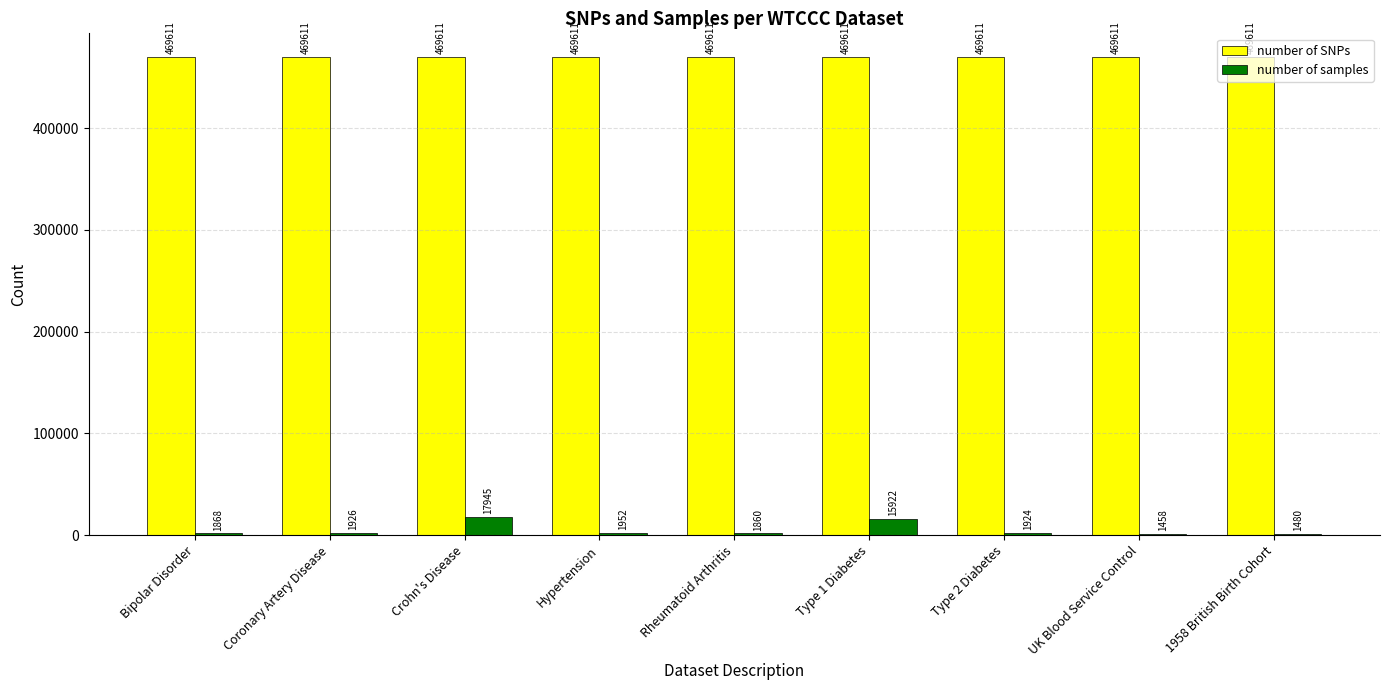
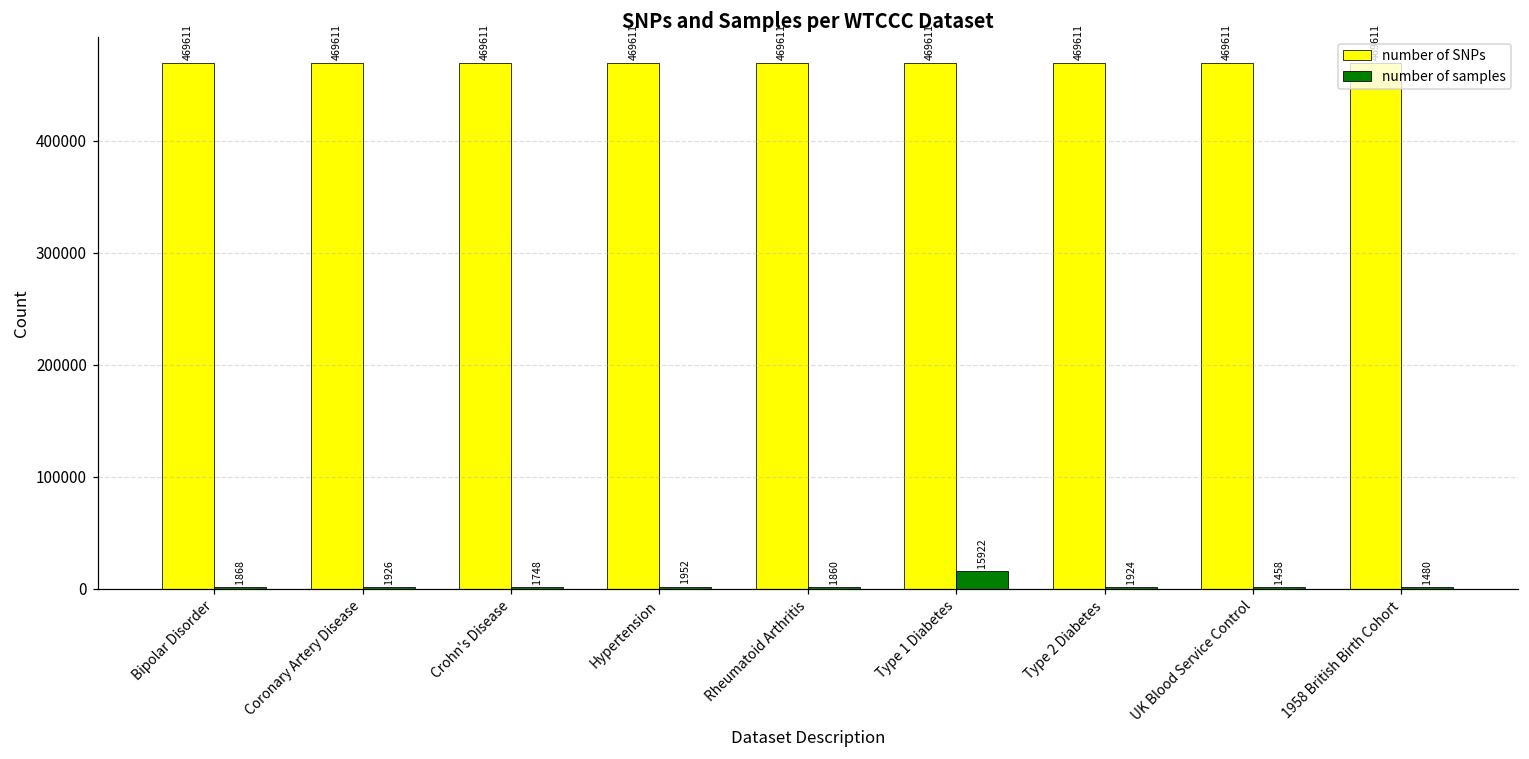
  {
    "number of SNPs": {
      "Bipolar Disorder": 469611,
      "Coronary Artery Disease": 469611,
      "Crohn's Disease": 469611,
      "Hypertension": 469611,
      "Rheumatoid Arthritis": 469611,
      "Type 1 Diabetes": 469611,
      "Type 2 Diabetes": 469611,
      "UK Blood Service Control": 469611
    },
    "number of samples": {
      "Bipolar Disorder": 1868,
      "Coronary Artery Disease": 1926,
-     "Crohn's Disease": 17945,
+     "Crohn's Disease": 1748,
      "Hypertension": 1952,
      "Rheumatoid Arthritis": 1860,
      "Type 1 Diabetes": 15922,
      "Type 2 Diabetes": 1924,
      "UK Blood Service Control": 1458,
      "1958 British Birth Cohort": 1480
    }
  }
